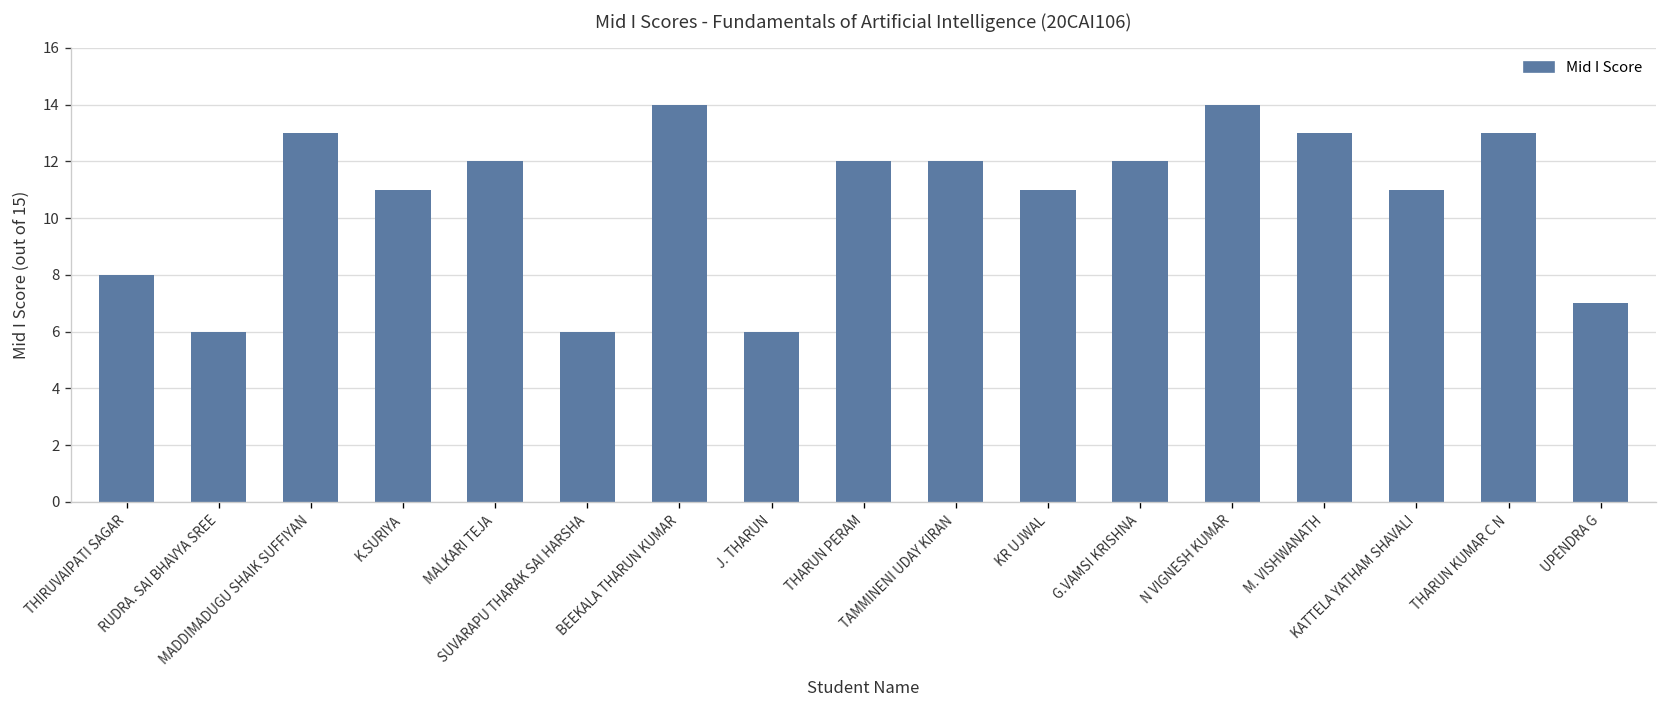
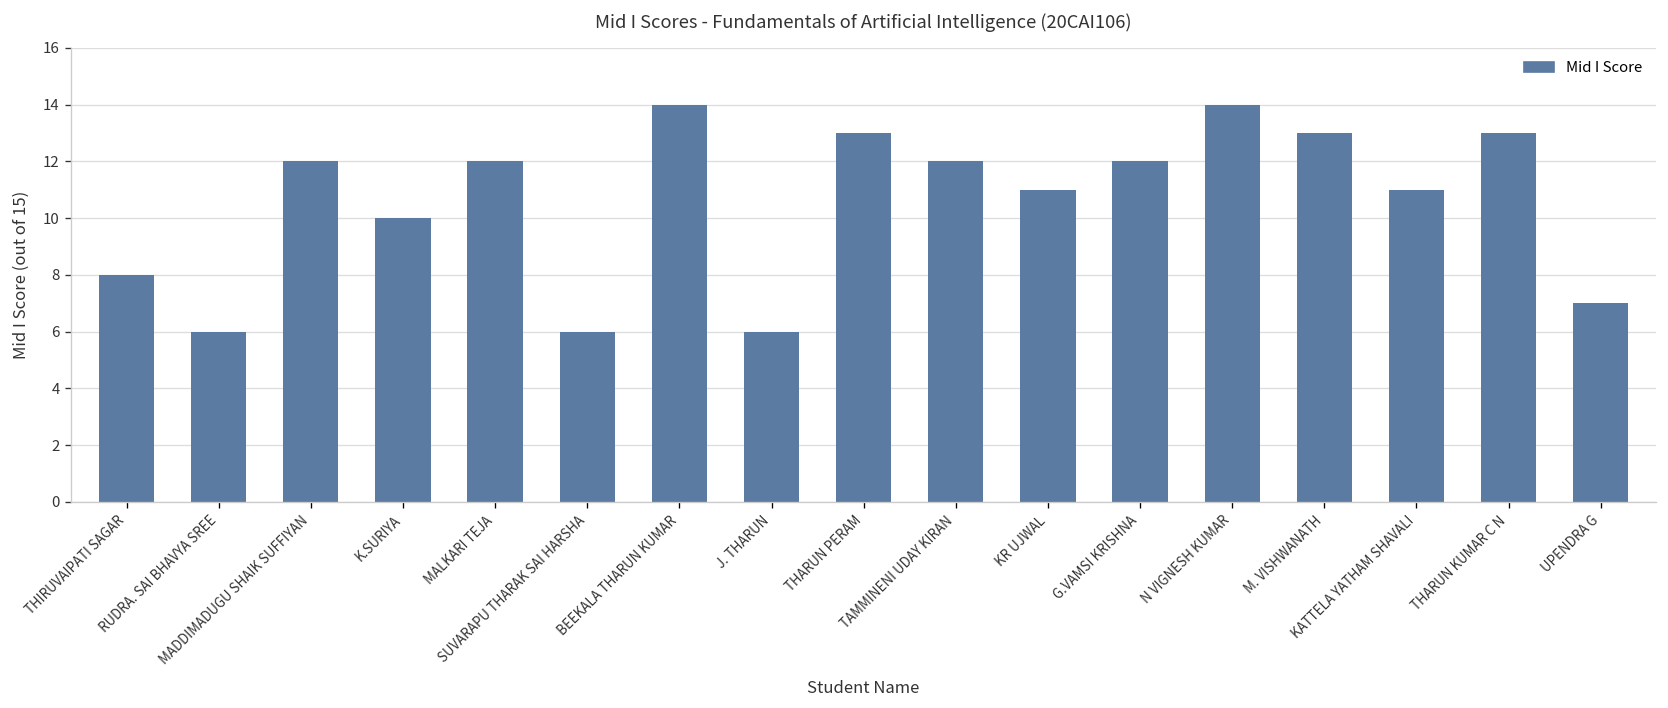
  {
    "THIRUVAIPATI SAGAR": 8,
    "RUDRA. SAI BHAVYA SREE": 6,
-   "MADDIMADUGU SHAIK SUFFIYAN": 13,
-   "K.SURIYA": 11,
+   "MADDIMADUGU SHAIK SUFFIYAN": 12,
+   "K.SURIYA": 10,
    "MALKARI TEJA": 12,
    "SUVARAPU THARAK SAI HARSHA": 6,
    "BEEKALA THARUN KUMAR": 14,
    "J. THARUN": 6,
-   "THARUN PERAM": 12,
+   "THARUN PERAM": 13,
    "TAMMINENI UDAY KIRAN": 12,
    "KR UJWAL": 11,
    "G.VAMSI KRISHNA": 12,
    "N VIGNESH KUMAR": 14,
    "M. VISHWANATH": 13,
    "KATTELA YATHAM SHAVALI": 11,
    "THARUN KUMAR C N": 13,
    "UPENDRA G": 7
  }
